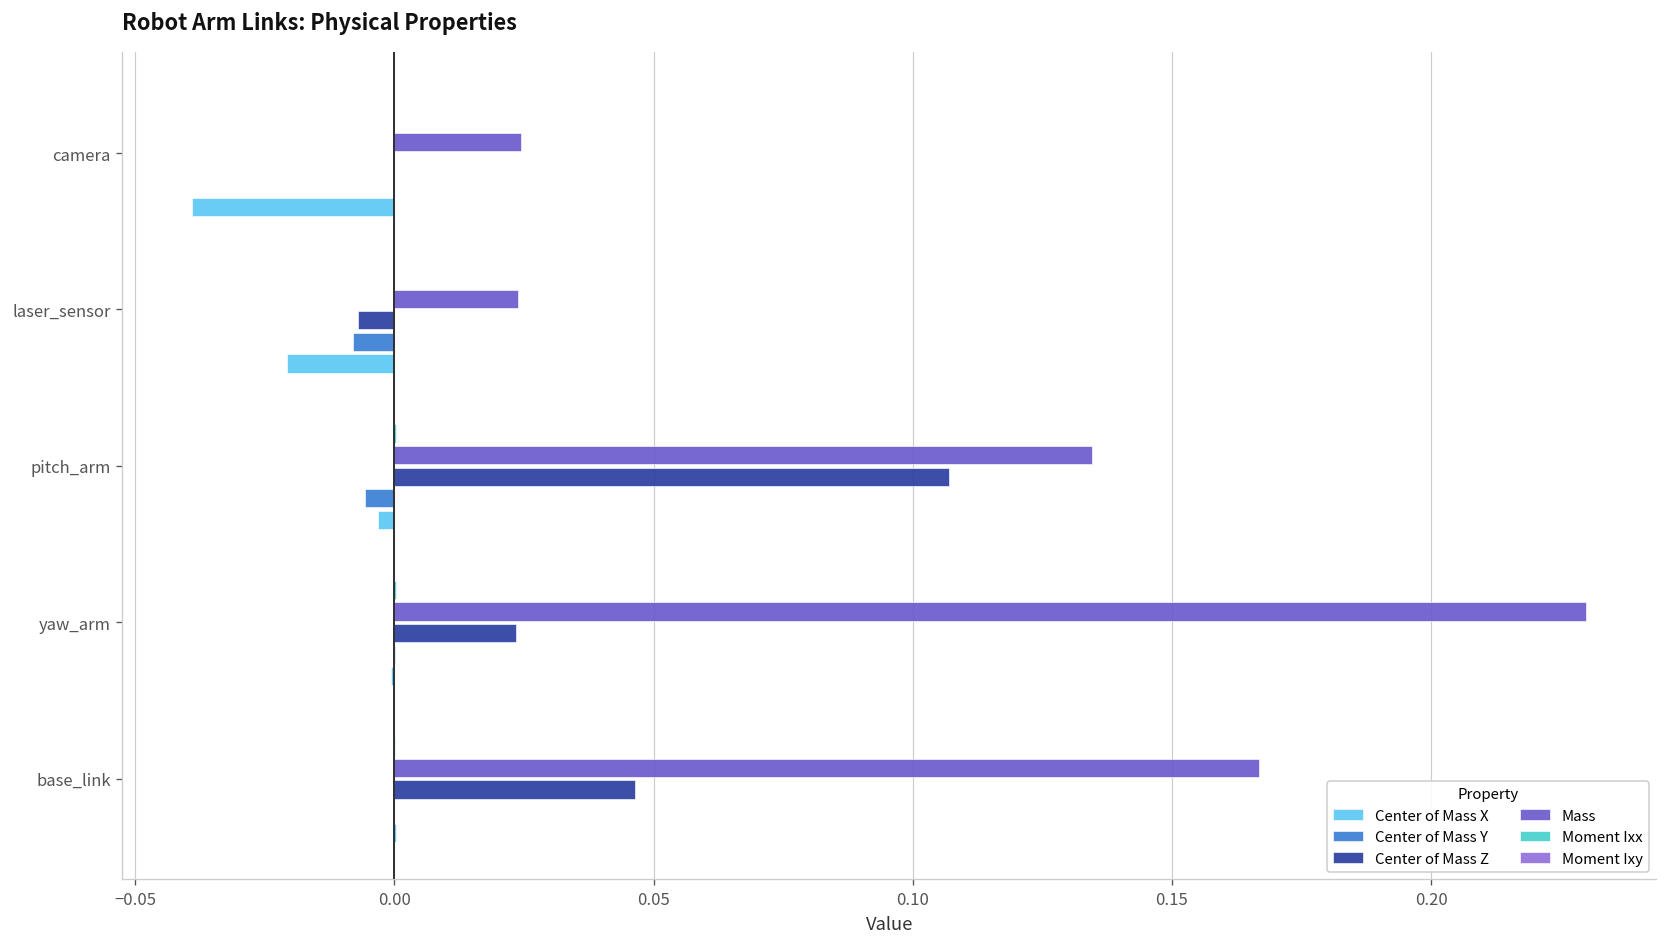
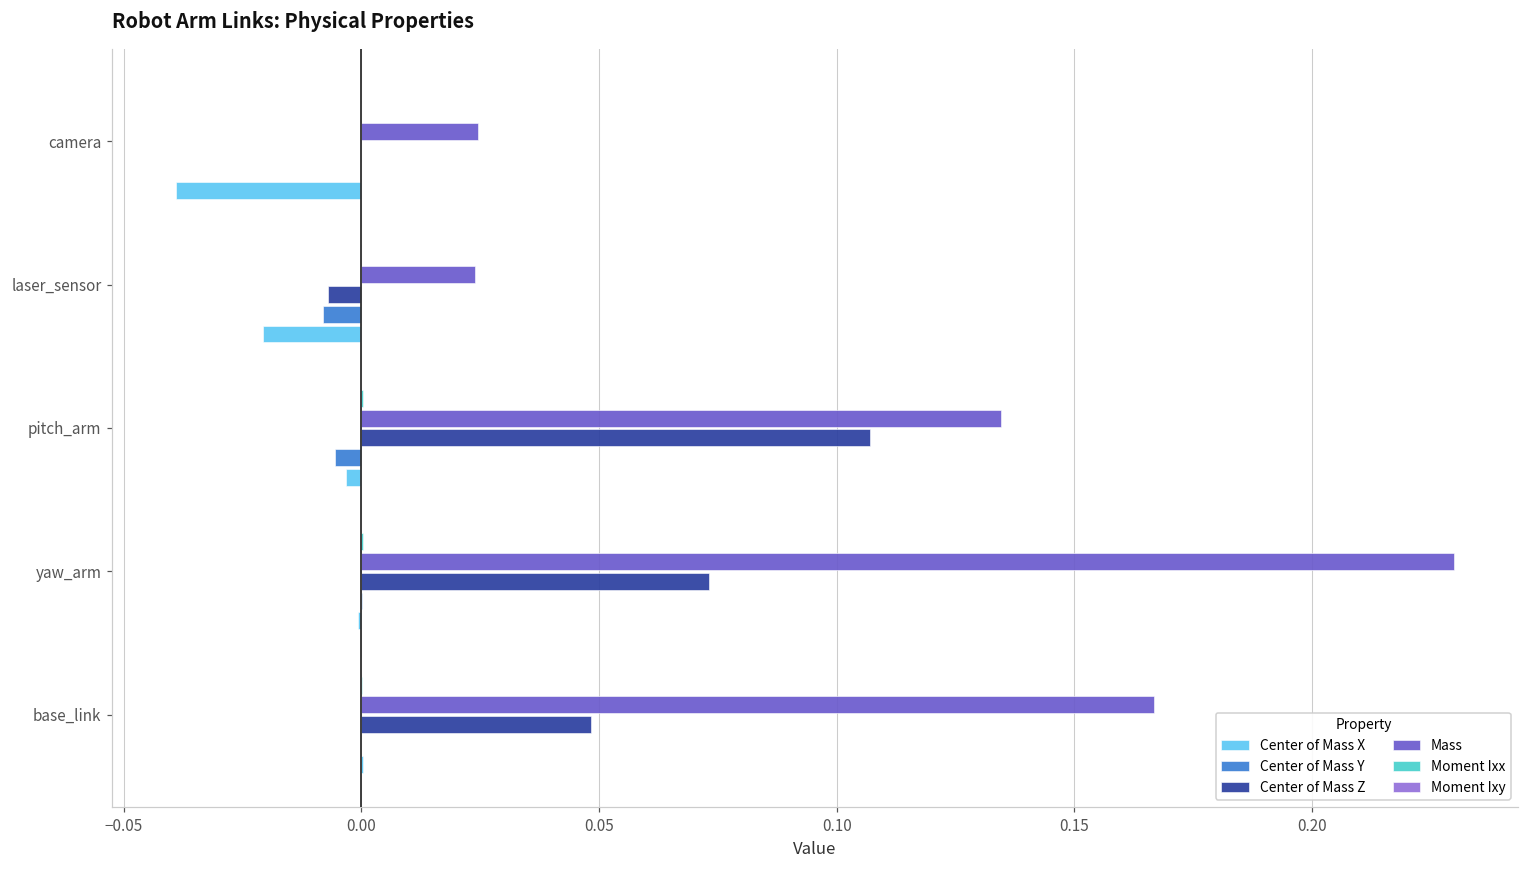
  {
    "Center of Mass Y": {
      "laser_sensor": -0.008,
      "pitch_arm": -0.006
    },
    "Center of Mass Z": {
      "laser_sensor": -0.007,
      "pitch_arm": 0.107,
-     "yaw_arm": 0.023,
-     "base_link": 0.046
+     "yaw_arm": 0.073,
+     "base_link": 0.048
    }
  }
